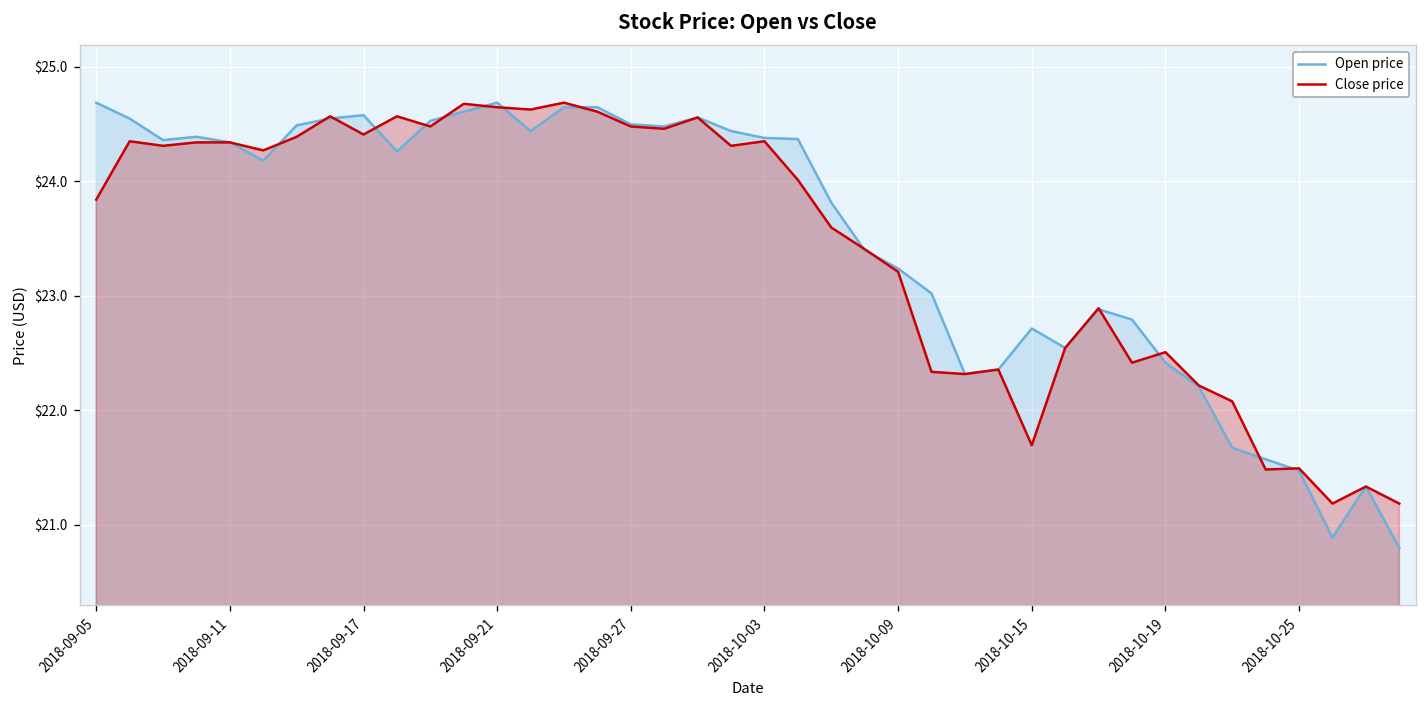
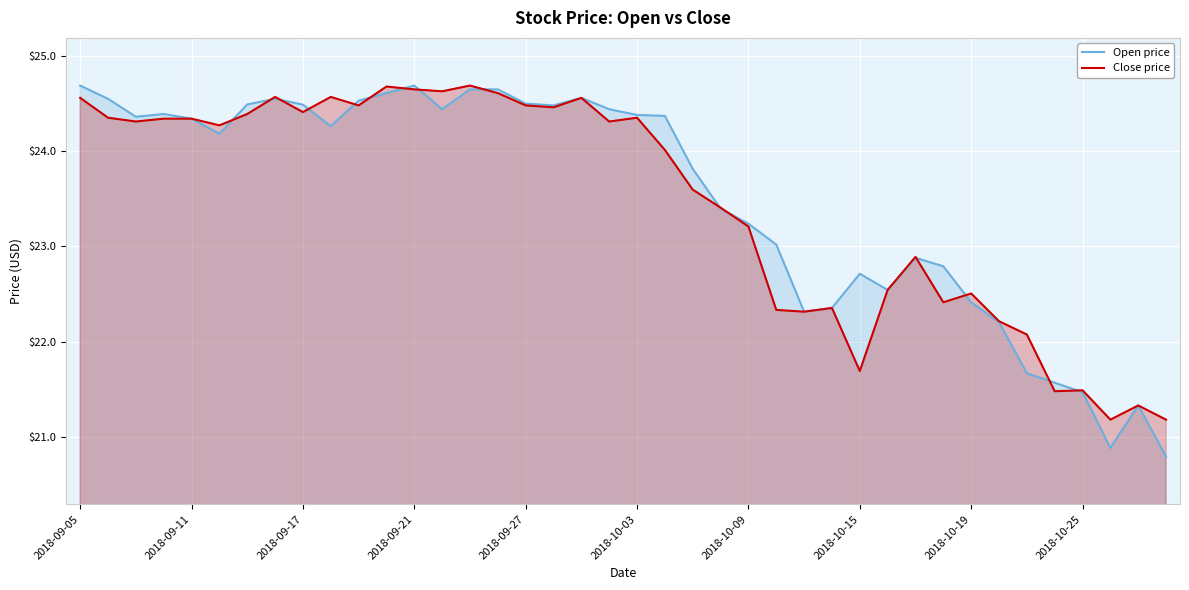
  {
    "Open price": {
      "2018-09-05": "$24.7",
-     "2018-09-17": "$24.6",
+     "2018-09-17": "$24.5",
      "2018-09-21": "$24.7",
      "2018-10-03": "$24.4",
      "2018-10-09": "$23.2",
      "2018-10-15": "$22.7",
      "2018-10-19": "$22.4"
    },
    "Close price": {
-     "2018-09-05": "$23.8",
+     "2018-09-05": "$24.6",
      "2018-09-17": "$24.4",
      "2018-09-21": "$24.6",
      "2018-10-03": "$24.4",
      "2018-10-09": "$23.2",
      "2018-10-15": "$21.7",
      "2018-10-19": "$22.5"
    }
  }
